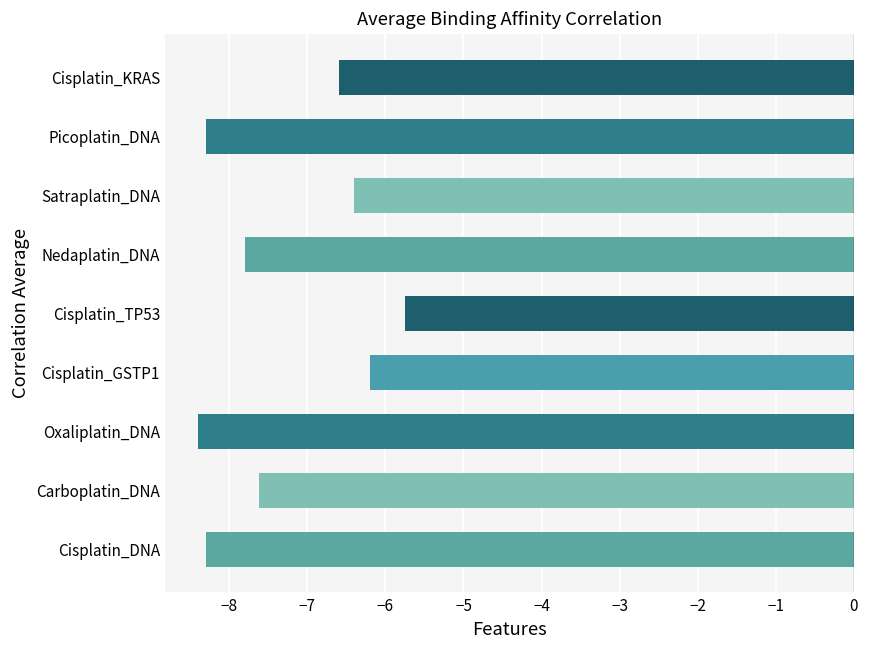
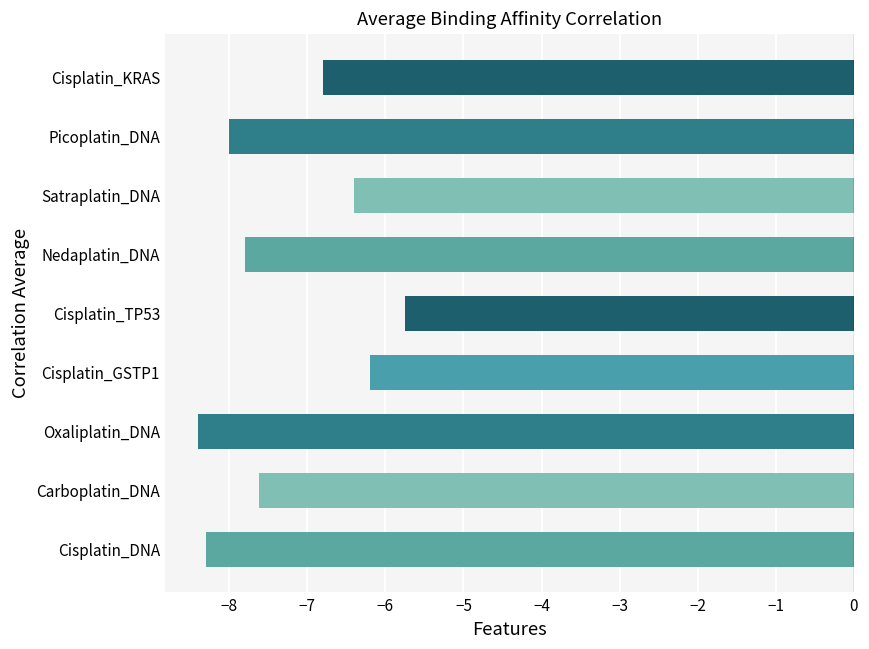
  {
-   "Cisplatin_KRAS": -6.6,
-   "Picoplatin_DNA": -8.3,
+   "Cisplatin_KRAS": -6.8,
+   "Picoplatin_DNA": -8.0,
    "Satraplatin_DNA": -6.4,
    "Nedaplatin_DNA": -7.8,
    "Cisplatin_TP53": -5.8,
    "Cisplatin_GSTP1": -6.2,
    "Oxaliplatin_DNA": -8.4,
    "Carboplatin_DNA": -7.6,
    "Cisplatin_DNA": -8.3
  }
